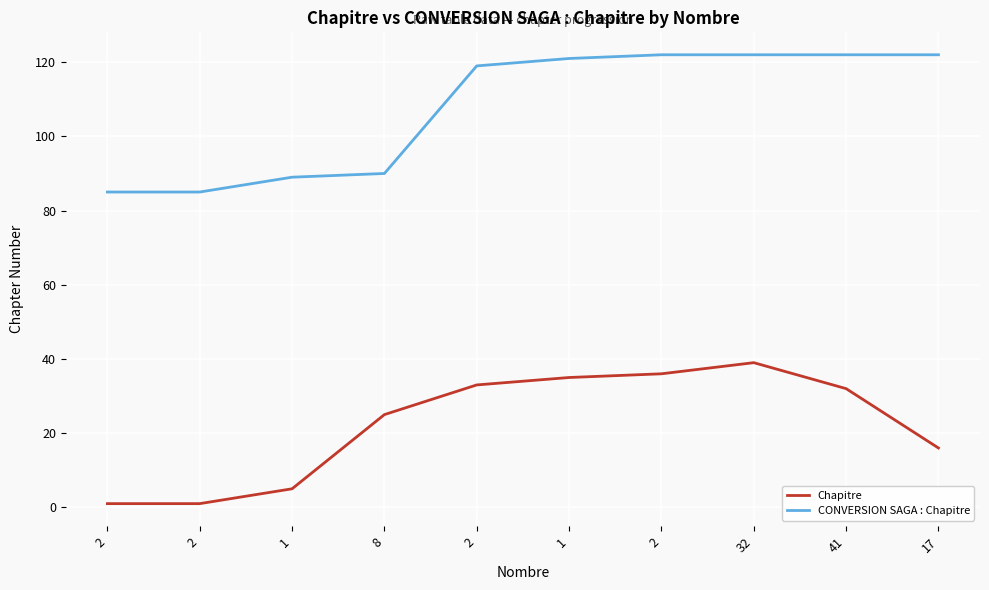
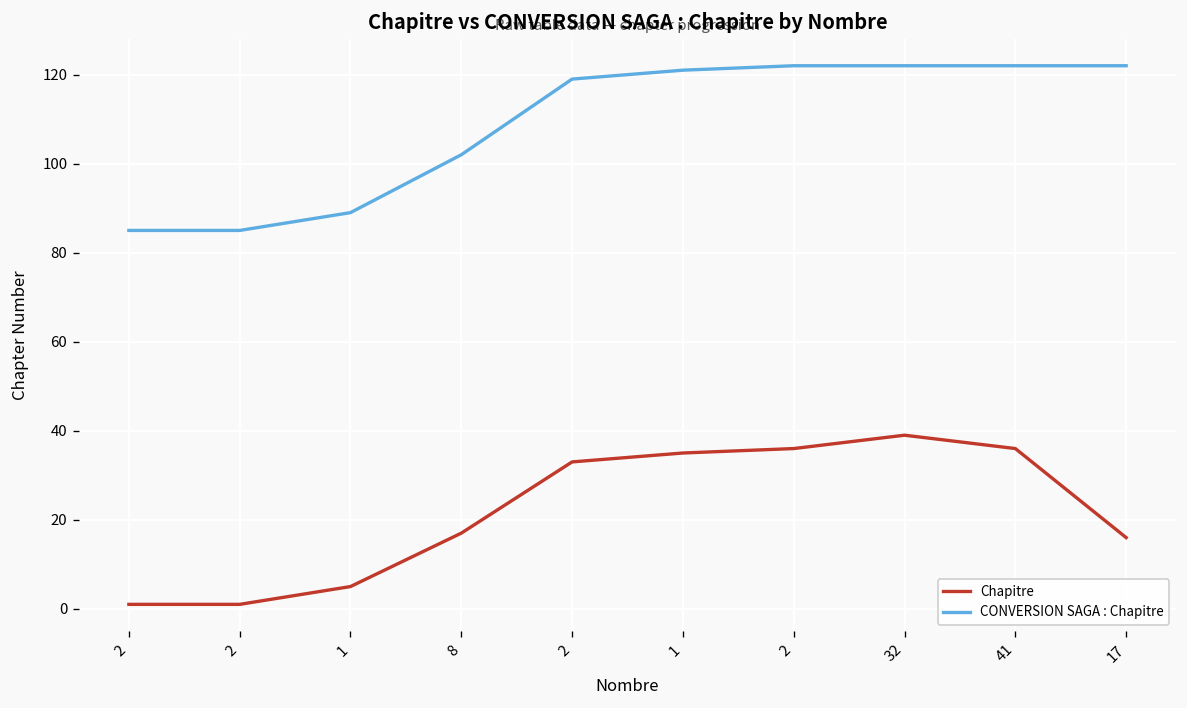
  {
    "Chapitre": {
-     "8": 25,
+     "8": 17,
      "32": 39,
-     "41": 32,
+     "41": 36,
      "17": 16
    },
    "CONVERSION SAGA : Chapitre": {
-     "8": 90,
+     "8": 102,
      "32": 122,
      "41": 122,
      "17": 122
    }
  }
